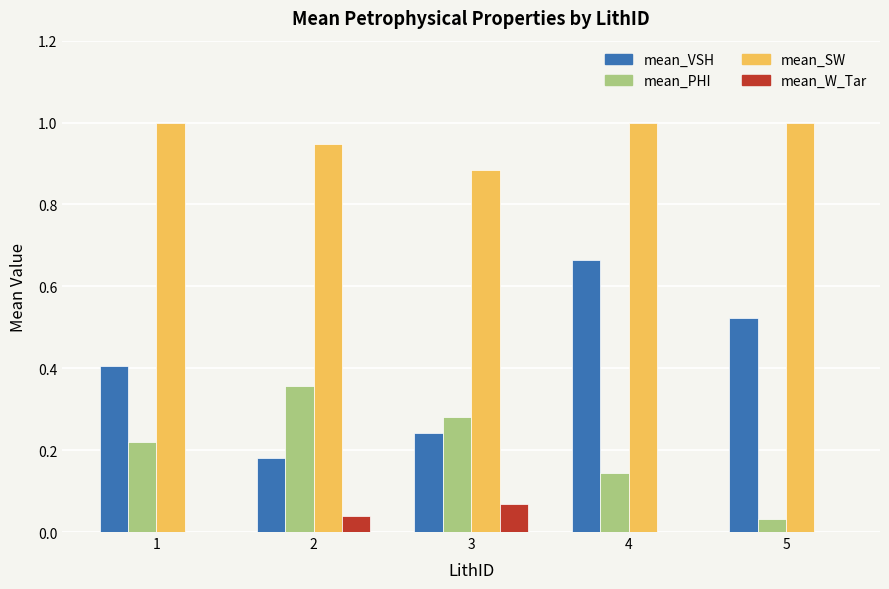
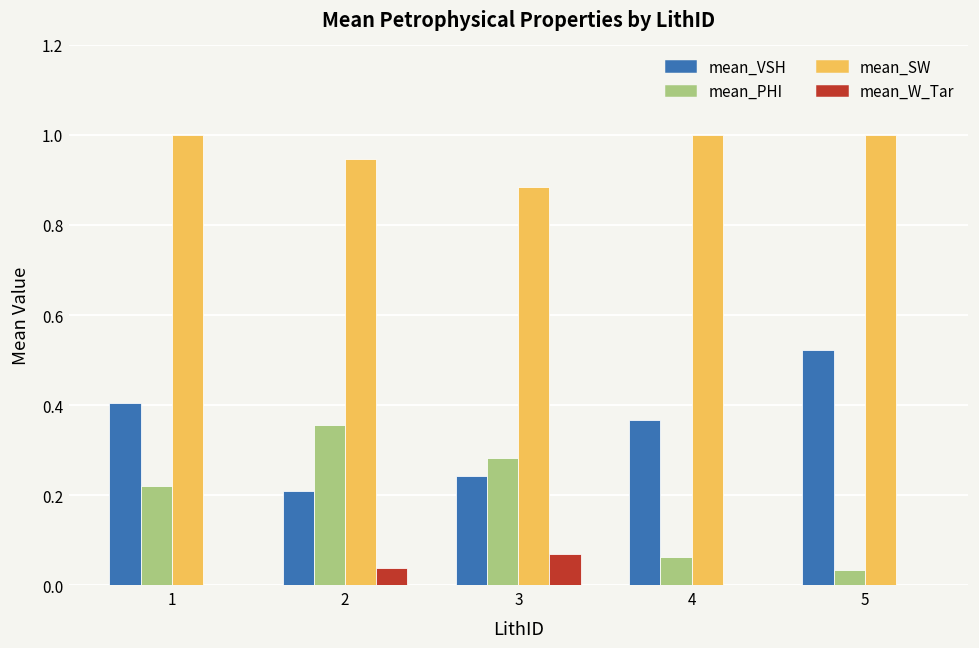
  {
    "mean_VSH": {
      "1": 0.41,
-     "2": 0.18,
+     "2": 0.21,
      "3": 0.24,
-     "4": 0.67,
+     "4": 0.37,
      "5": 0.52
    },
    "mean_PHI": {
      "1": 0.22,
      "2": 0.36,
      "3": 0.28,
-     "4": 0.14,
+     "4": 0.06,
      "5": 0.03
    },
    "mean_SW": {
      "1": 1.00,
      "2": 0.95,
      "3": 0.89,
      "4": 1.00,
      "5": 1.00
    },
    "mean_W_Tar": {
      "1": 0.00,
      "2": 0.04,
      "3": 0.07,
      "4": 0.00,
      "5": 0.00
    }
  }
